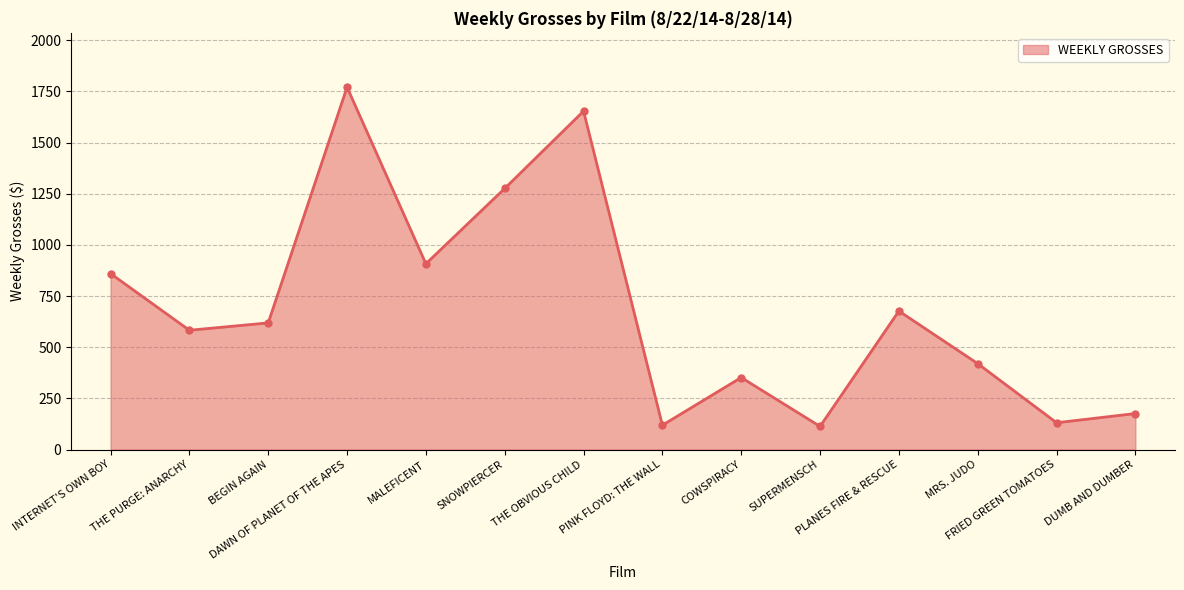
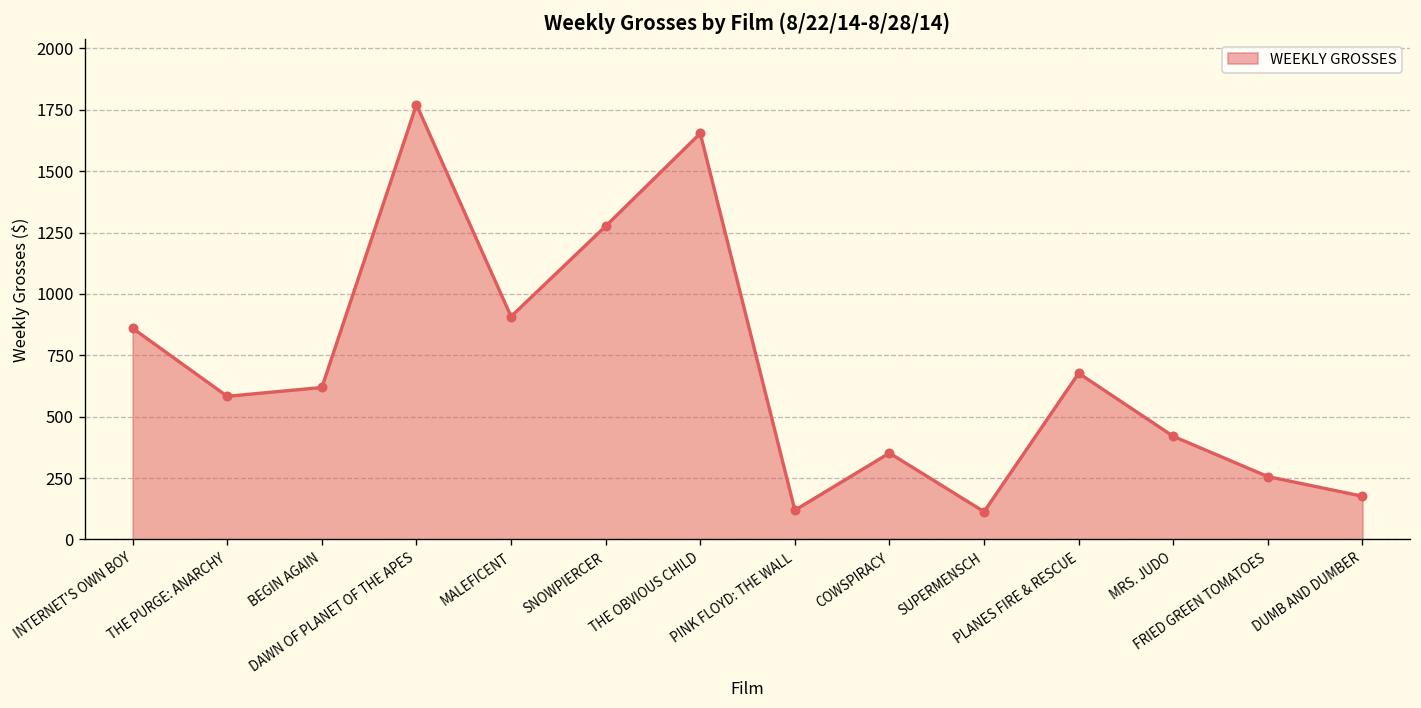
  {
    "INTERNET'S OWN BOY": 860,
    "THE PURGE: ANARCHY": 580,
    "BEGIN AGAIN": 620,
    "DAWN OF PLANET OF THE APES": 1770,
    "MALEFICENT": 910,
    "SNOWPIERCER": 1280,
    "THE OBVIOUS CHILD": 1650,
    "PINK FLOYD: THE WALL": 120,
    "COWSPIRACY": 350,
    "SUPERMENSCH": 110,
    "PLANES FIRE & RESCUE": 680,
    "MRS. JUDO": 420,
-   "FRIED GREEN TOMATOES": 130,
+   "FRIED GREEN TOMATOES": 260,
    "DUMB AND DUMBER": 180
  }
